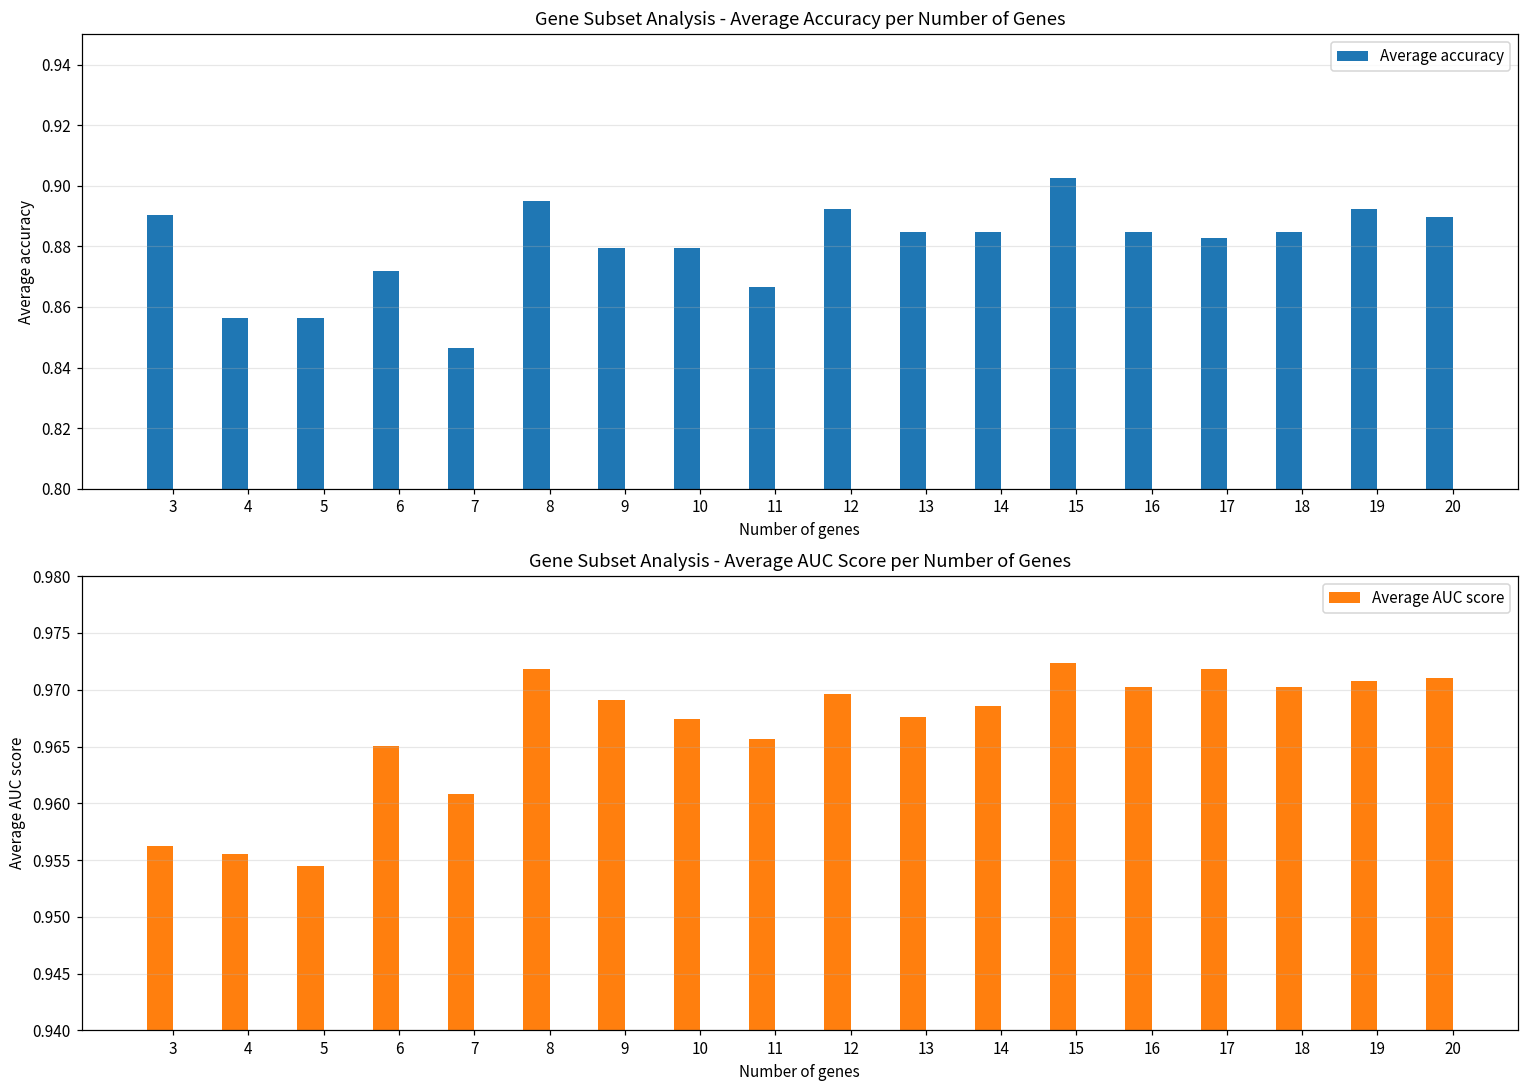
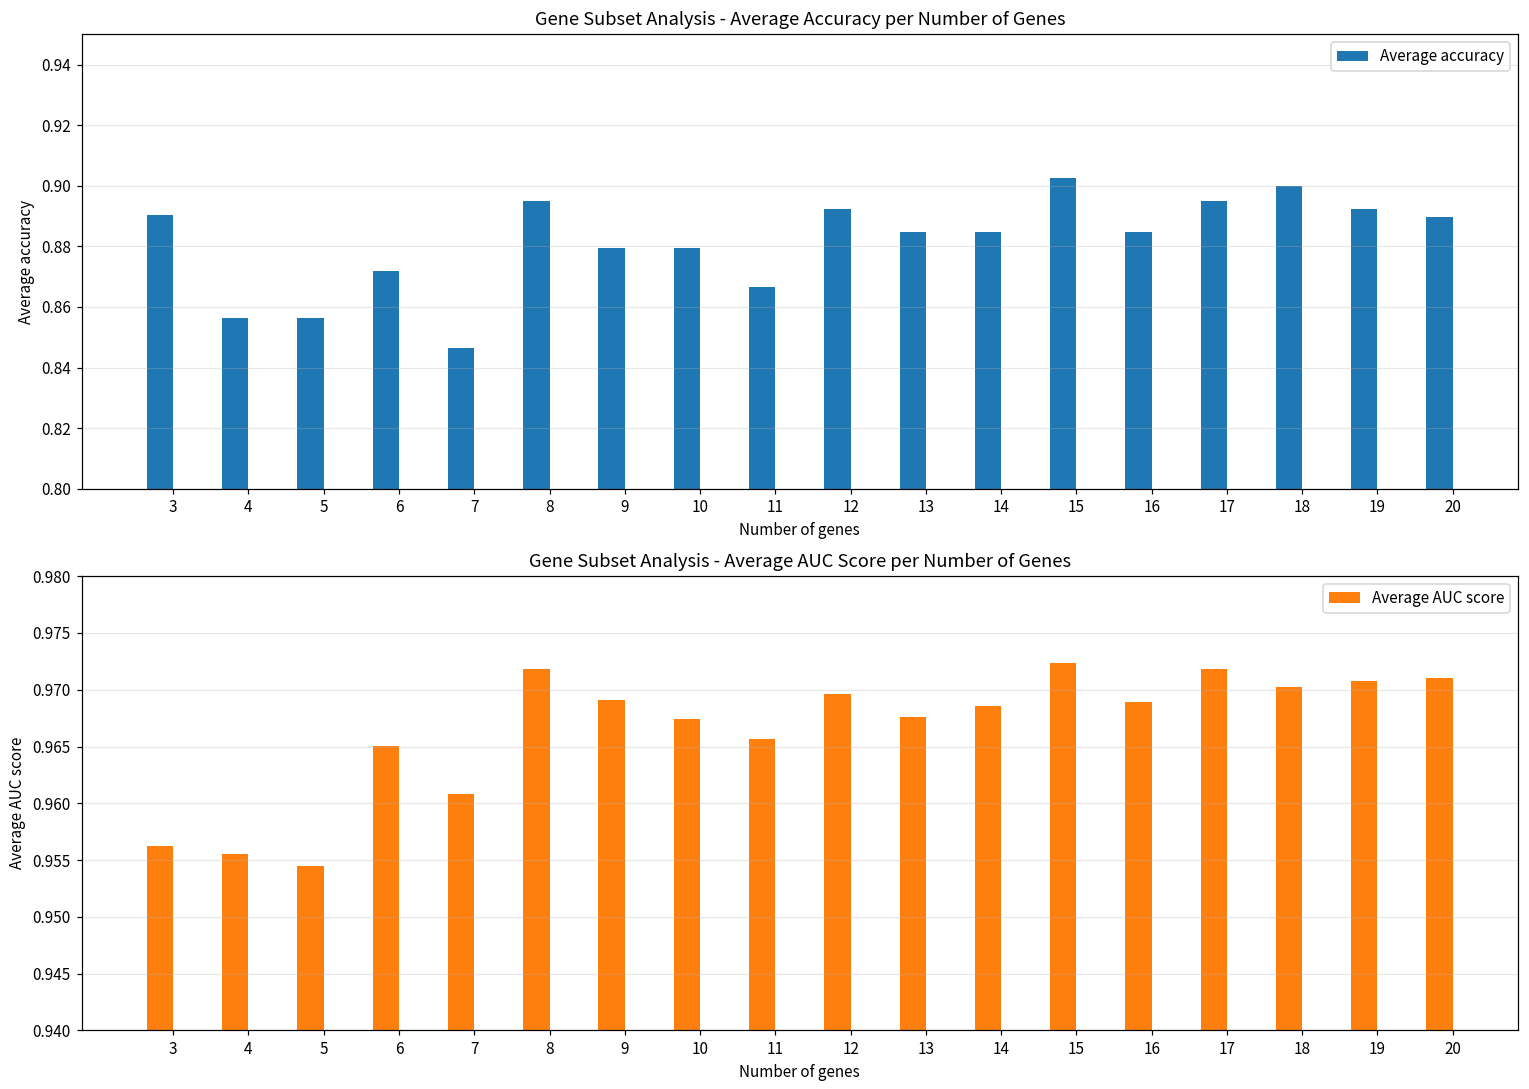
  {
    "Gene Subset Analysis - Average Accuracy per Number of Genes": {
      "3": 0.891,
      "4": 0.856,
      "5": 0.856,
      "6": 0.872,
      "7": 0.846,
      "8": 0.895,
      "9": 0.879,
      "10": 0.879,
      "11": 0.867,
      "12": 0.892,
      "13": 0.885,
      "14": 0.885,
      "15": 0.903,
      "16": 0.885,
-     "17": 0.883,
-     "18": 0.885,
+     "17": 0.895,
+     "18": 0.900,
      "19": 0.892,
      "20": 0.890
    },
    "Gene Subset Analysis - Average AUC Score per Number of Genes": {
      "3": 0.9562,
      "4": 0.9556,
      "5": 0.9544,
      "6": 0.9650,
      "7": 0.9608,
      "8": 0.9719,
      "9": 0.9691,
      "10": 0.9674,
      "11": 0.9657,
      "12": 0.9696,
      "13": 0.9676,
      "14": 0.9686,
      "15": 0.9724,
-     "16": 0.9703,
+     "16": 0.9689,
      "17": 0.9719,
      "18": 0.9703,
      "19": 0.9708,
      "20": 0.9711
    }
  }
